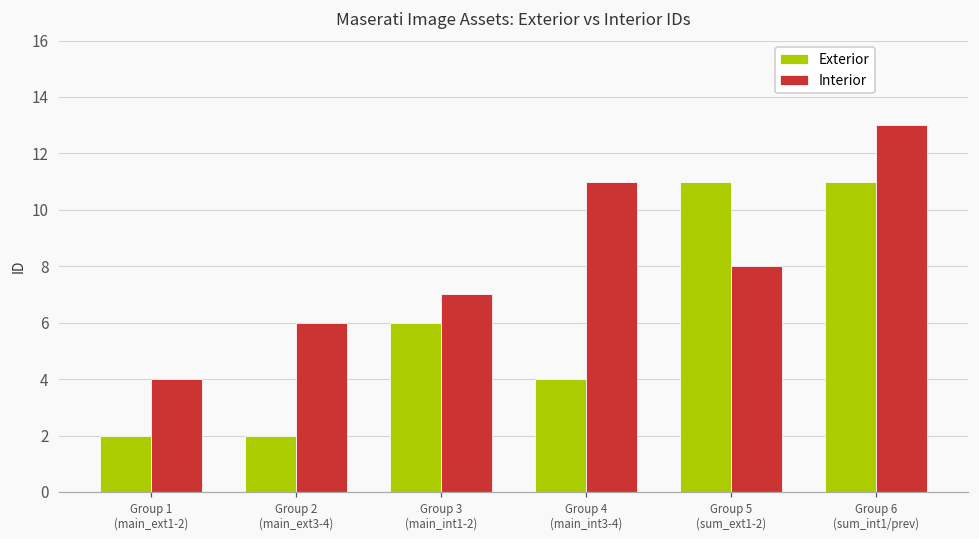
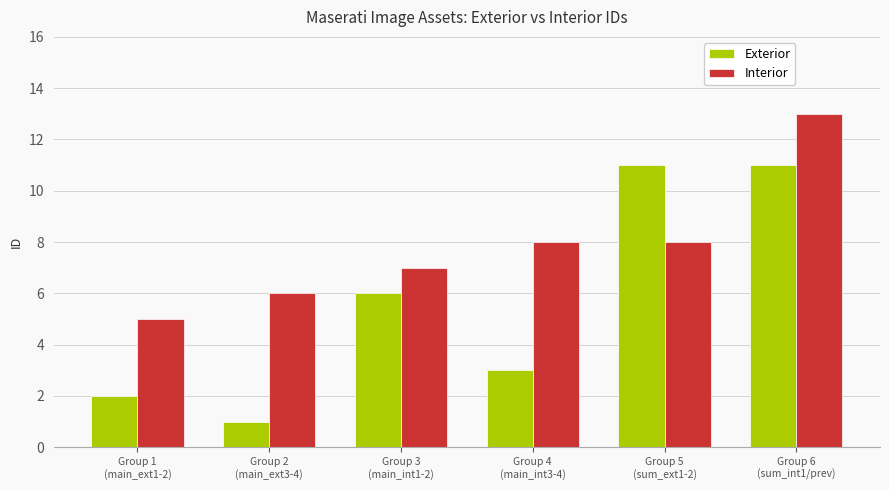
  {
    "Exterior": {
      "Group 1 (main_ext1-2)": 2,
-     "Group 2 (main_ext3-4)": 2,
+     "Group 2 (main_ext3-4)": 1,
      "Group 3 (main_int1-2)": 6,
-     "Group 4 (main_int3-4)": 4,
+     "Group 4 (main_int3-4)": 3,
      "Group 5 (sum_ext1-2)": 11,
      "Group 6 (sum_int1/prev)": 11
    },
    "Interior": {
-     "Group 1 (main_ext1-2)": 4,
+     "Group 1 (main_ext1-2)": 5,
      "Group 2 (main_ext3-4)": 6,
      "Group 3 (main_int1-2)": 7,
-     "Group 4 (main_int3-4)": 11,
+     "Group 4 (main_int3-4)": 8,
      "Group 5 (sum_ext1-2)": 8,
      "Group 6 (sum_int1/prev)": 13
    }
  }
